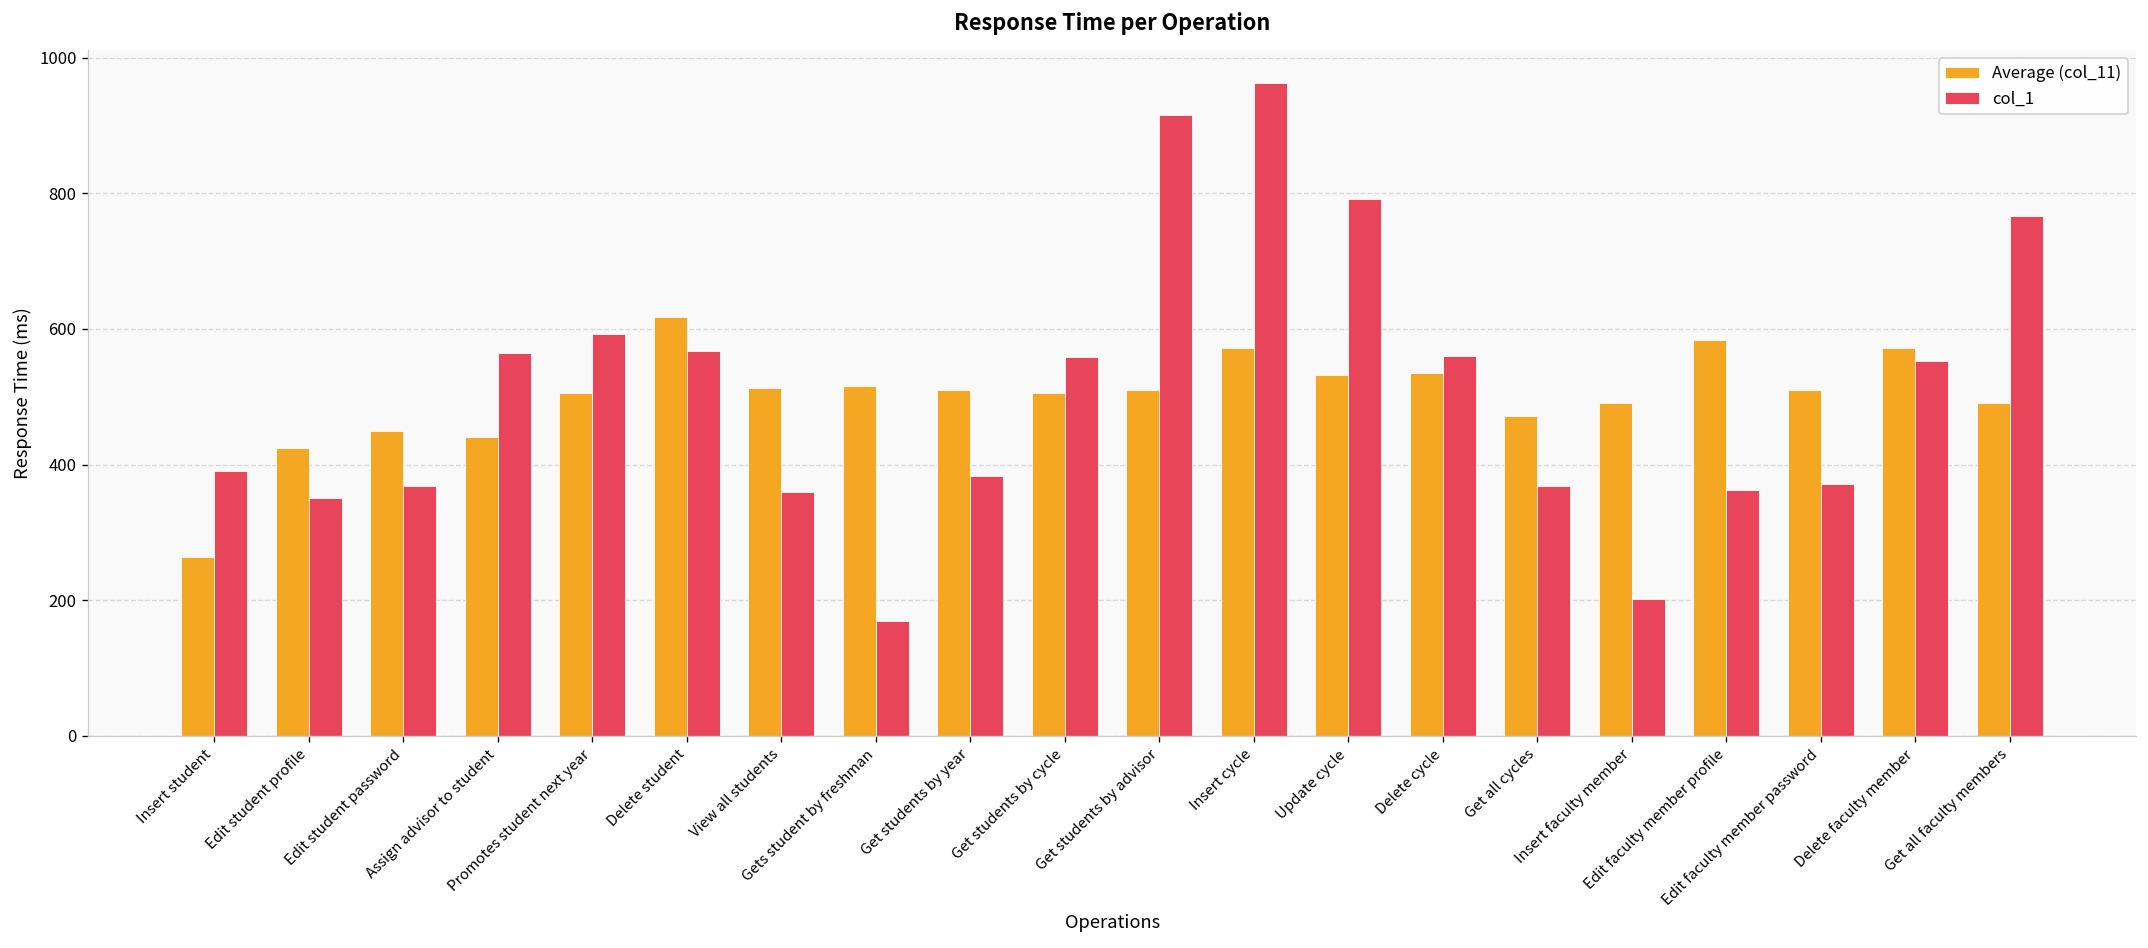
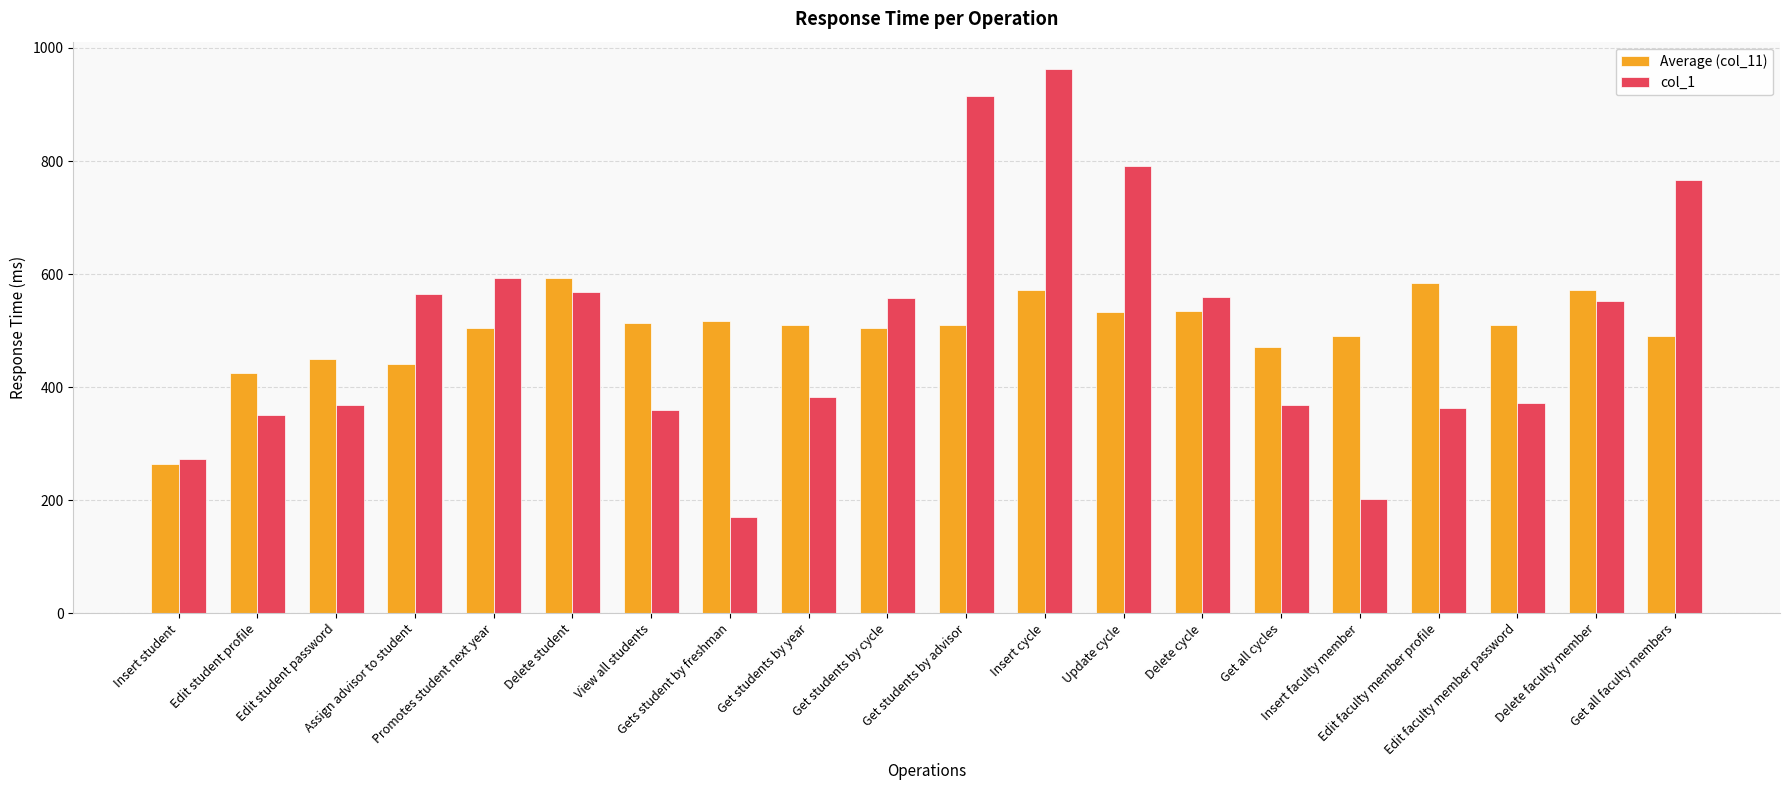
  {
    "Average (col_11)": {
      "Insert student": 260,
      "Edit student profile": 430,
      "Edit student password": 450,
      "Assign advisor to student": 440,
      "Promotes student next year": 510,
-     "Delete student": 620,
+     "Delete student": 590,
      "View all students": 510,
      "Gets student by freshman": 520,
      "Get students by year": 510,
      "Get students by cycle": 510,
      "Get students by advisor": 510,
      "Insert cycle": 570,
      "Update cycle": 530,
      "Delete cycle": 530,
      "Get all cycles": 470,
      "Insert faculty member": 490,
      "Edit faculty member profile": 580,
      "Edit faculty member password": 510,
      "Delete faculty member": 570,
      "Get all faculty members": 490
    },
    "col_1": {
-     "Insert student": 390,
+     "Insert student": 270,
      "Edit student profile": 350,
      "Edit student password": 370,
      "Assign advisor to student": 570,
      "Promotes student next year": 590,
      "Delete student": 570,
      "View all students": 360,
      "Gets student by freshman": 170,
      "Get students by year": 380,
      "Get students by cycle": 560,
      "Get students by advisor": 920,
      "Insert cycle": 960,
      "Update cycle": 790,
      "Delete cycle": 560,
      "Get all cycles": 370,
      "Insert faculty member": 200,
      "Edit faculty member profile": 360,
      "Edit faculty member password": 370,
      "Delete faculty member": 550,
      "Get all faculty members": 770
    }
  }
